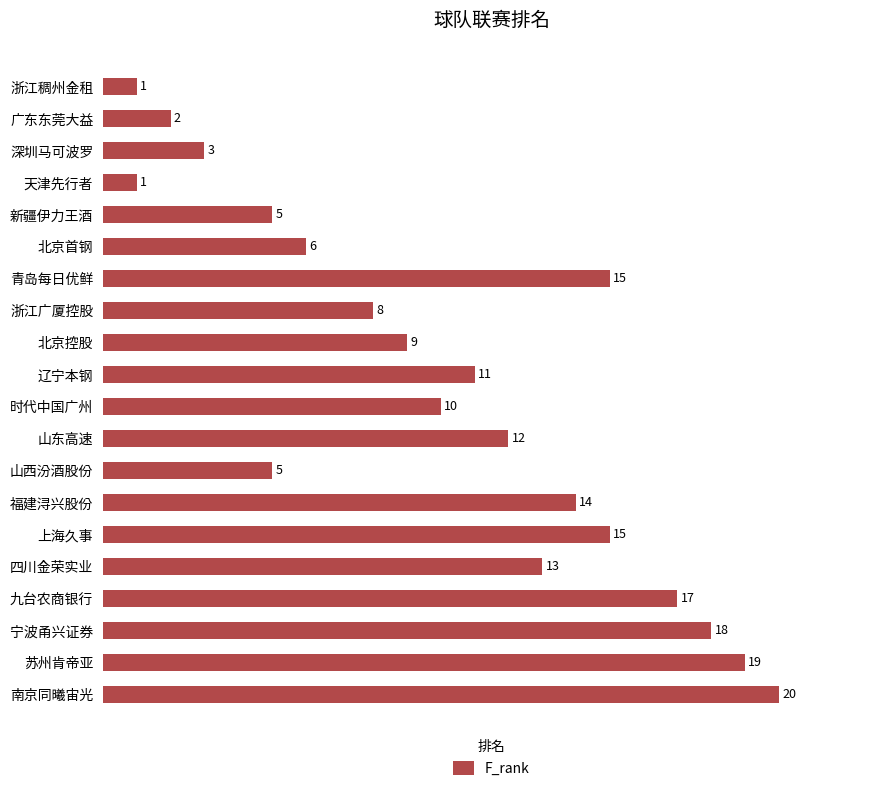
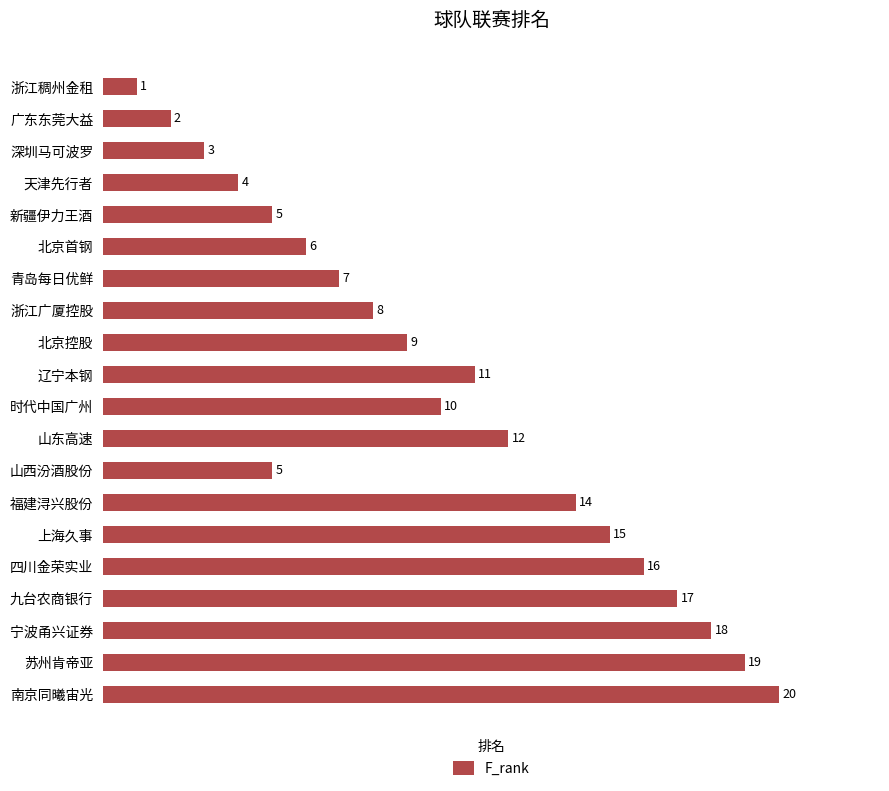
  {
    "浙江稠州金租": 1,
    "广东东莞大益": 2,
    "深圳马可波罗": 3,
-   "天津先行者": 1,
+   "天津先行者": 4,
    "新疆伊力王酒": 5,
    "北京首钢": 6,
-   "青岛每日优鲜": 15,
+   "青岛每日优鲜": 7,
    "浙江广厦控股": 8,
    "北京控股": 9,
    "辽宁本钢": 11,
    "时代中国广州": 10,
    "山东高速": 12,
    "山西汾酒股份": 5,
    "福建浔兴股份": 14,
    "上海久事": 15,
-   "四川金荣实业": 13,
+   "四川金荣实业": 16,
    "九台农商银行": 17,
    "宁波甬兴证券": 18,
    "苏州肯帝亚": 19,
    "南京同曦宙光": 20
  }
